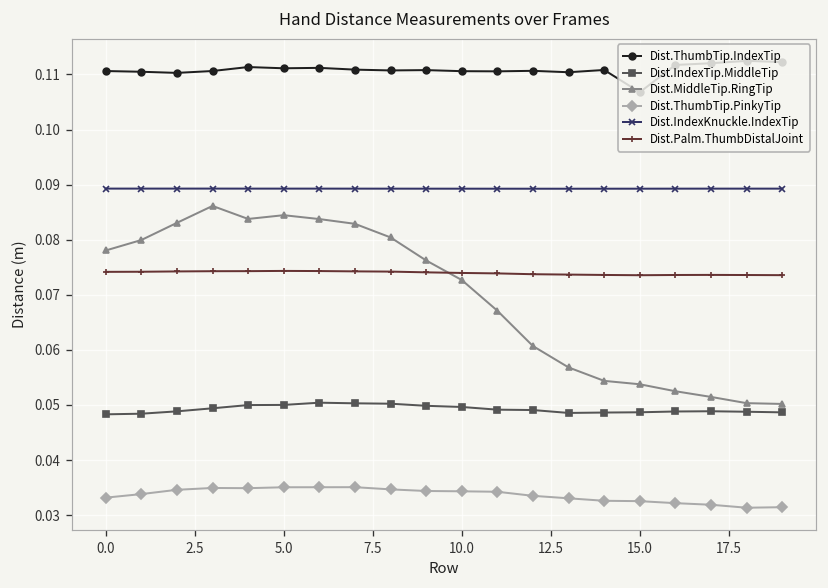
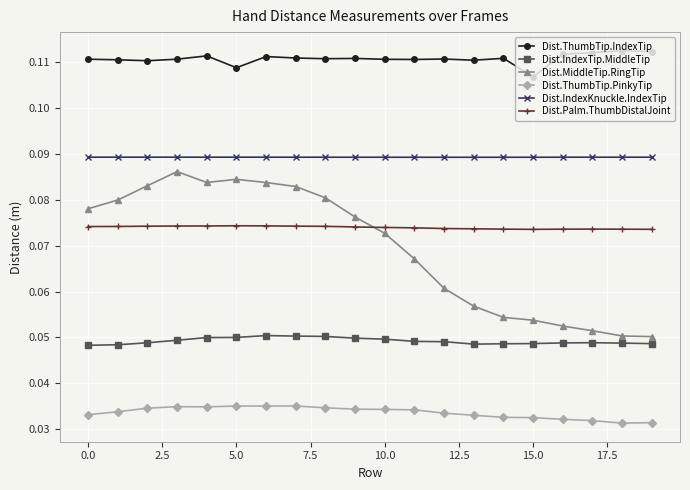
  {
    "Dist.ThumbTip.IndexTip": {
      "0.0": 0.111,
-     "5.0": 0.111,
+     "5.0": 0.109,
      "10.0": 0.111
    }
  }
